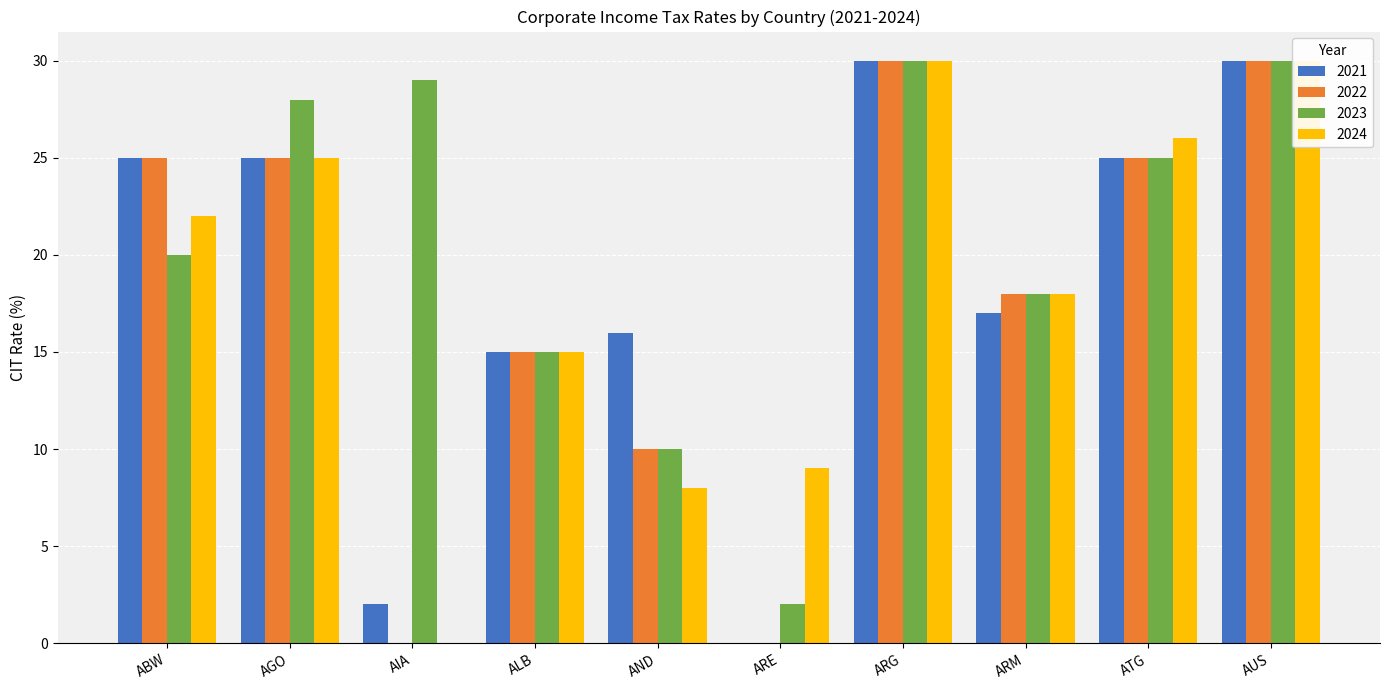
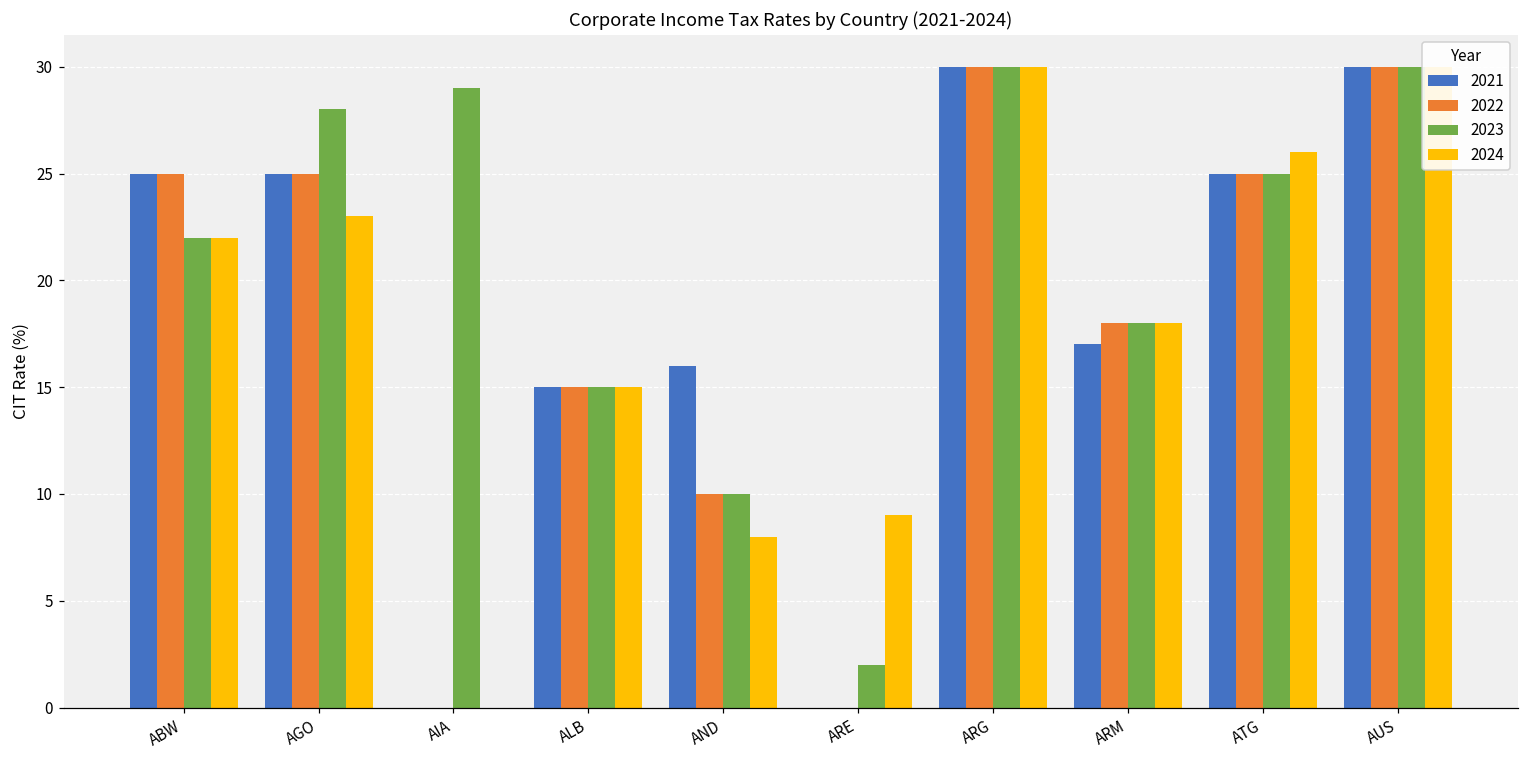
  {
    "2021": {
      "ABW": 25,
      "AGO": 25,
-     "AIA": 2,
+     "AIA": 0,
      "ALB": 15,
      "AND": 16,
      "ARE": 0,
      "ARG": 30,
      "ARM": 17,
      "ATG": 25,
      "AUS": 30
    },
    "2022": {
      "ABW": 25,
      "AGO": 25,
      "AIA": 0,
      "ALB": 15,
      "AND": 10,
      "ARE": 0,
      "ARG": 30,
      "ARM": 18,
      "ATG": 25,
      "AUS": 30
    },
    "2023": {
-     "ABW": 20,
+     "ABW": 22,
      "AGO": 28,
      "AIA": 29,
      "ALB": 15,
      "AND": 10,
      "ARE": 2,
      "ARG": 30,
      "ARM": 18,
      "ATG": 25,
      "AUS": 30
    },
    "2024": {
      "ABW": 22,
-     "AGO": 25,
+     "AGO": 23,
      "AIA": 0,
      "ALB": 15,
      "AND": 8,
      "ARE": 9,
      "ARG": 30,
      "ARM": 18,
      "ATG": 26
    }
  }
